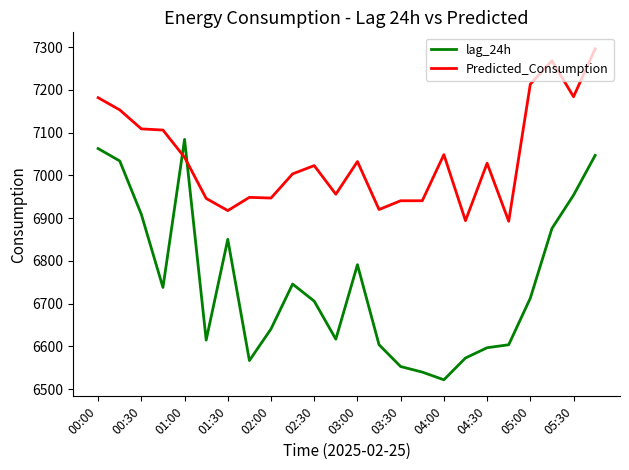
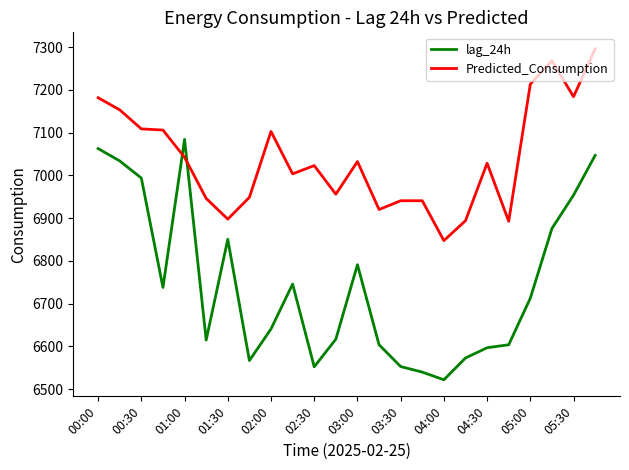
  {
    "lag_24h": {
      "00:00": 7060,
-     "00:30": 6910,
+     "00:30": 6990,
      "01:00": 7080,
      "01:30": 6850,
      "02:00": 6640,
-     "02:30": 6710,
+     "02:30": 6550,
      "03:00": 6790,
      "03:30": 6550,
      "04:00": 6520,
      "04:30": 6600,
      "05:00": 6710,
      "05:30": 6950
    },
    "Predicted_Consumption": {
      "00:00": 7180,
      "00:30": 7110,
      "01:00": 7040,
-     "01:30": 6920,
-     "02:00": 6950,
+     "01:30": 6900,
+     "02:00": 7100,
      "02:30": 7020,
      "03:00": 7030,
      "03:30": 6940,
-     "04:00": 7050,
+     "04:00": 6850,
      "04:30": 7030,
      "05:00": 7210,
      "05:30": 7180
    }
  }
